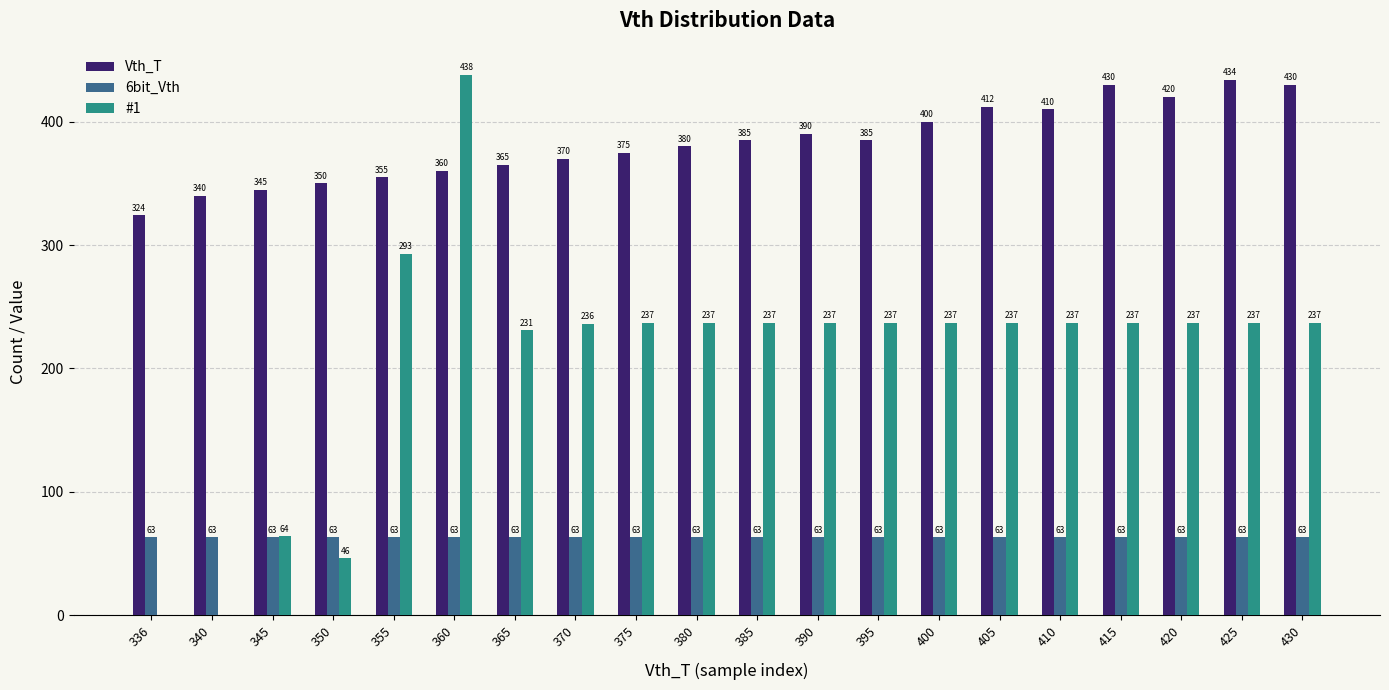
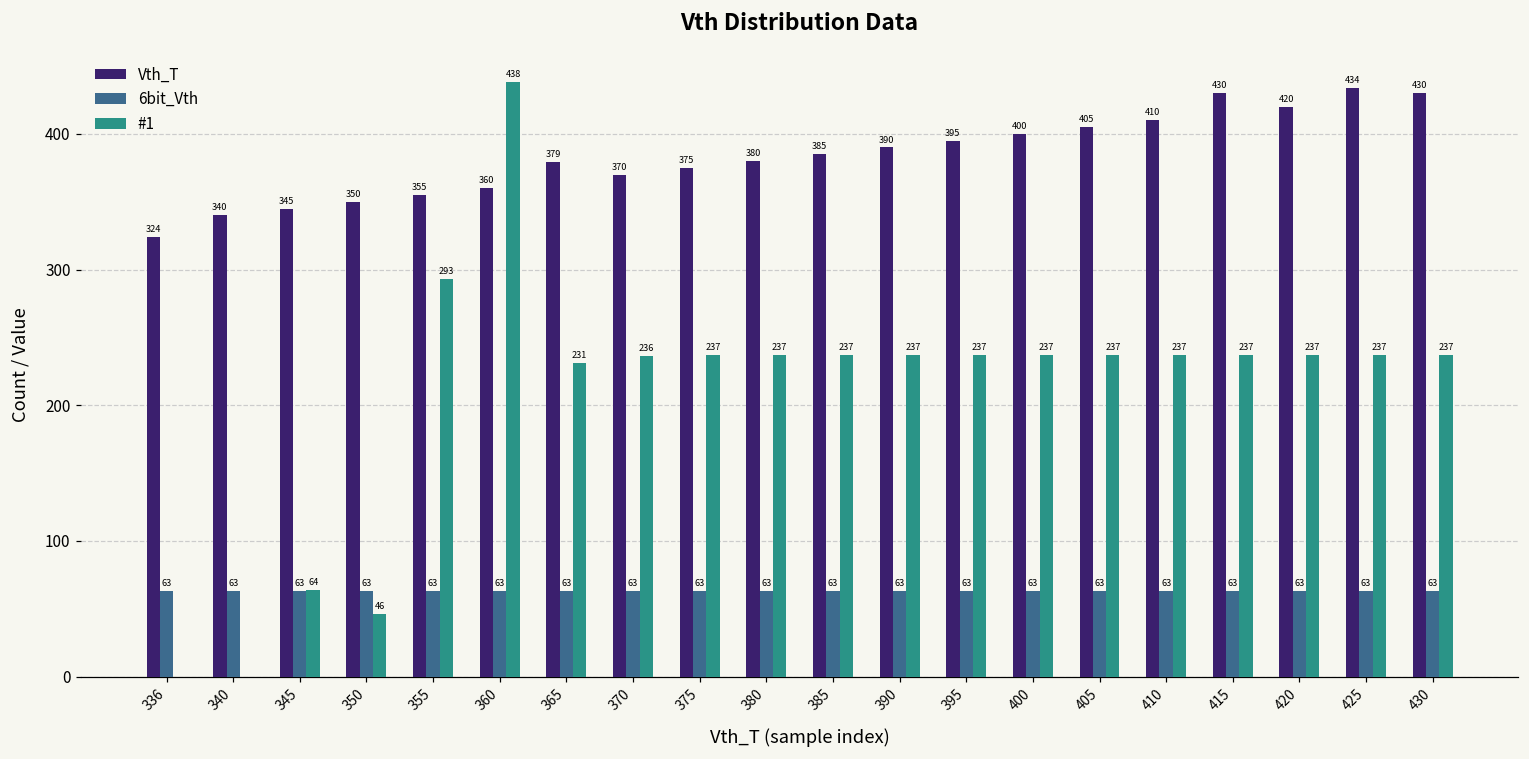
  {
    "Vth_T": {
      "336": 324,
      "340": 340,
      "345": 345,
      "350": 350,
      "355": 355,
      "360": 360,
-     "365": 365,
+     "365": 379,
      "370": 370,
      "375": 375,
      "380": 380,
      "385": 385,
      "390": 390,
-     "395": 385,
+     "395": 395,
      "400": 400,
-     "405": 412,
+     "405": 405,
      "410": 410,
      "415": 430,
      "420": 420,
      "425": 434,
      "430": 430
    }
  }
